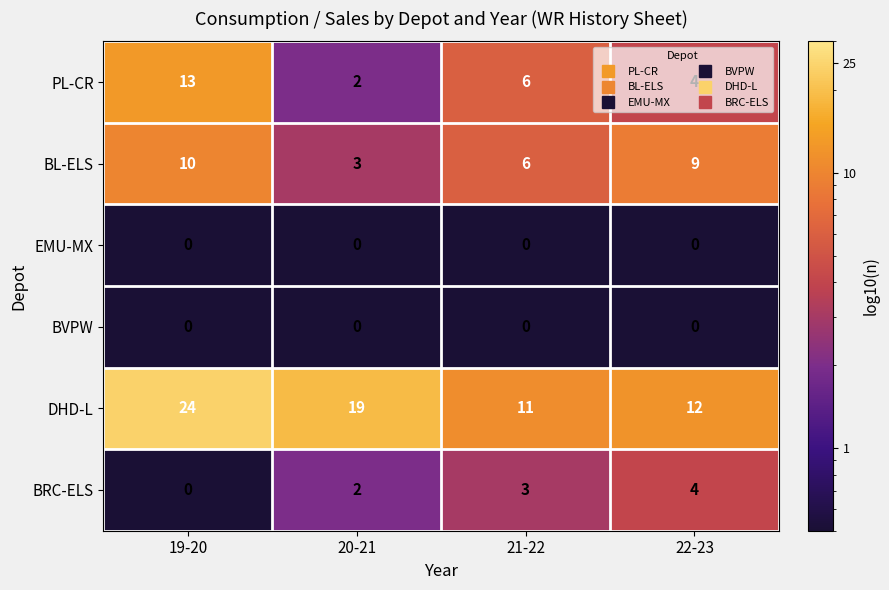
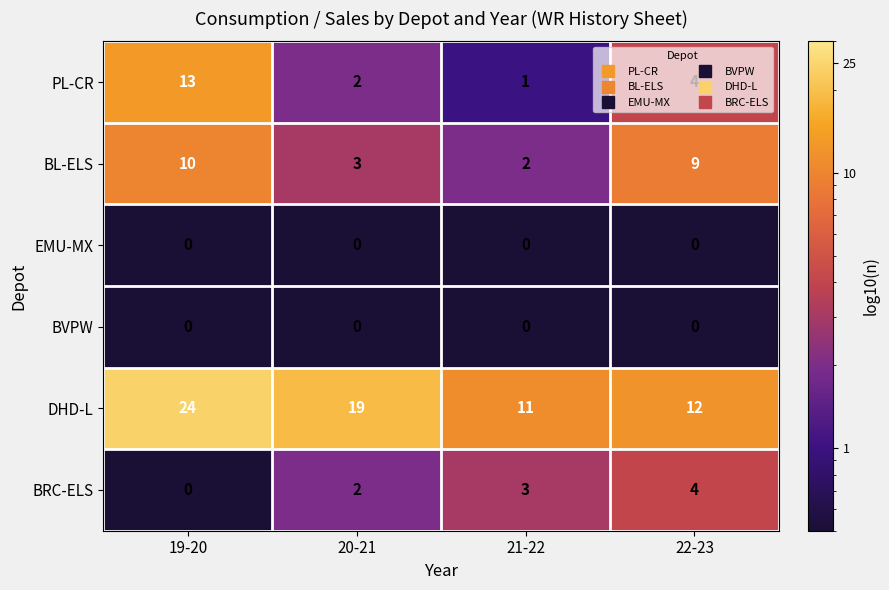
  {
    "PL-CR": {
      "19-20": 13,
      "20-21": 2,
-     "21-22": 6
+     "21-22": 1
    },
    "BL-ELS": {
      "19-20": 10,
      "20-21": 3,
-     "21-22": 6,
+     "21-22": 2,
      "22-23": 9
    },
    "EMU-MX": {
      "19-20": 0,
      "20-21": 0,
      "21-22": 0,
      "22-23": 0
    },
    "BVPW": {
      "19-20": 0,
      "20-21": 0,
      "21-22": 0,
      "22-23": 0
    },
    "DHD-L": {
      "19-20": 24,
      "20-21": 19,
      "21-22": 11,
      "22-23": 12
    },
    "BRC-ELS": {
      "19-20": 0,
      "20-21": 2,
      "21-22": 3,
      "22-23": 4
    }
  }
